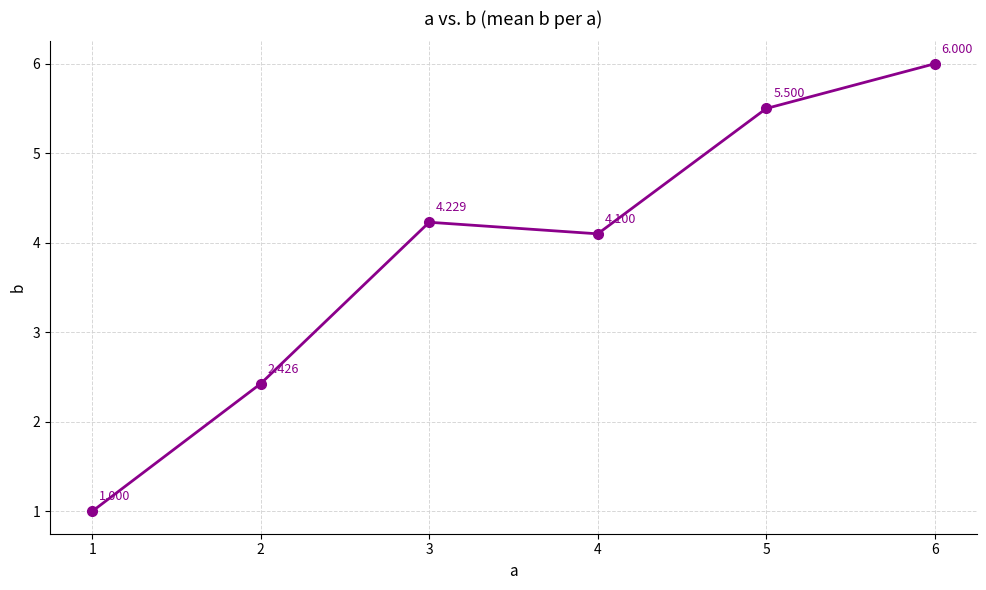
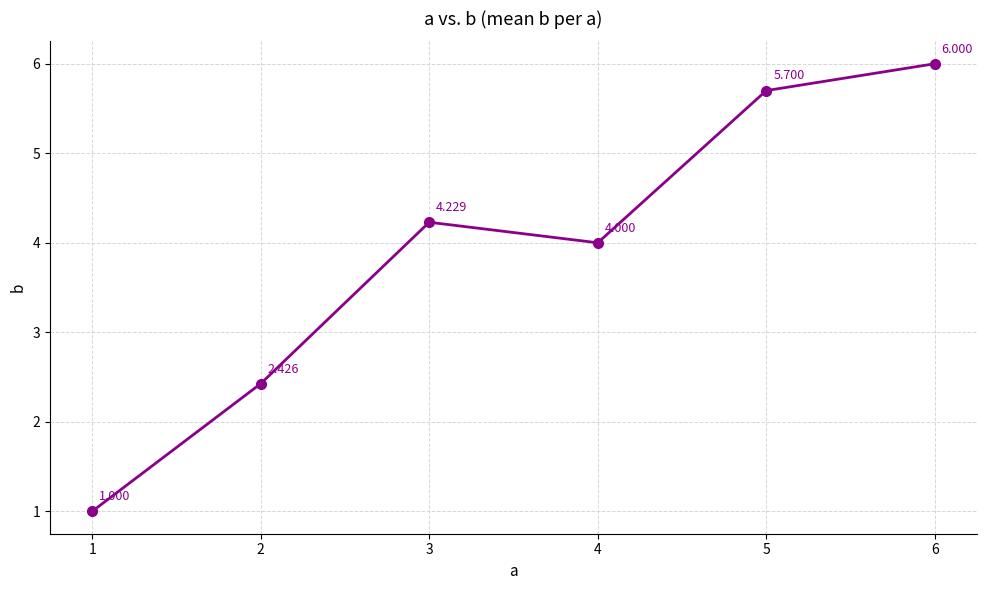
  {
    "1": 1.000,
    "2": 2.426,
    "3": 4.229,
-   "4": 4.100,
-   "5": 5.500,
+   "4": 4.000,
+   "5": 5.700,
    "6": 6.000
  }
